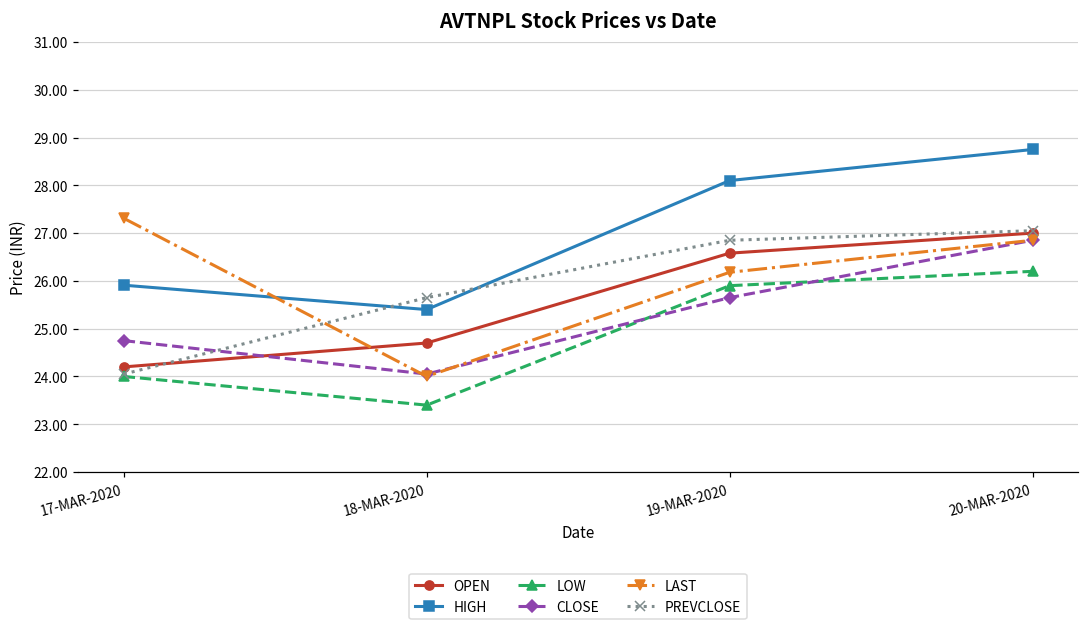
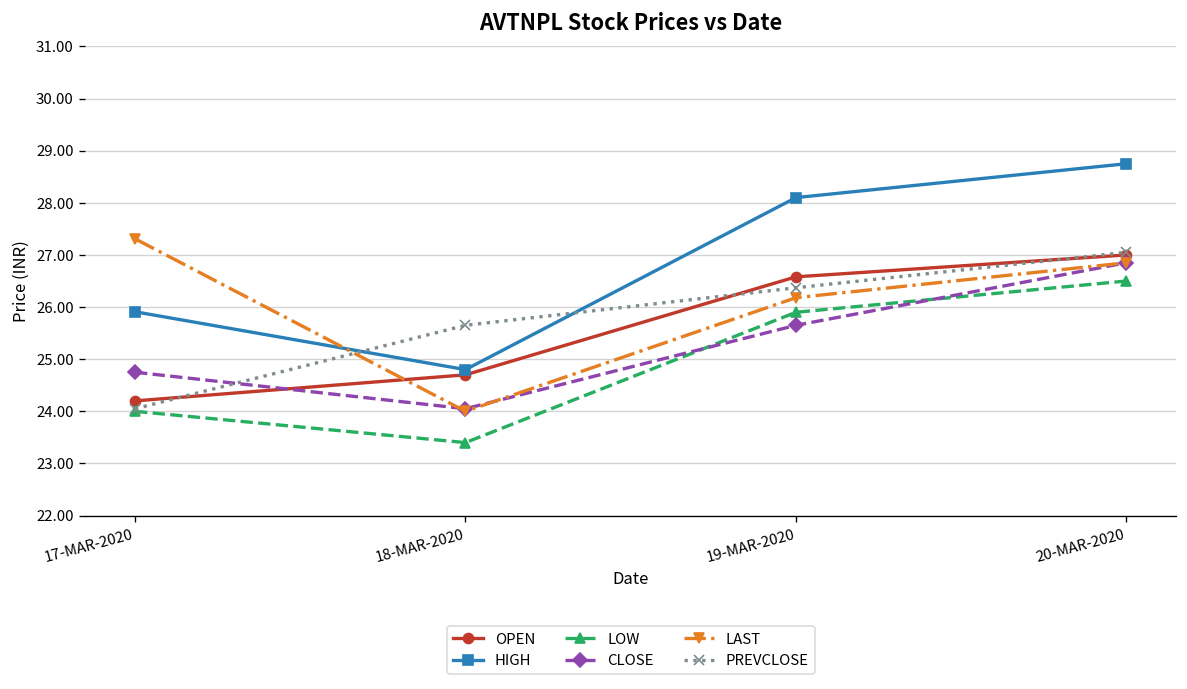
  {
    "OPEN": {
      "17-MAR-2020": 24.2,
      "18-MAR-2020": 24.7,
      "19-MAR-2020": 26.6
    },
    "HIGH": {
      "17-MAR-2020": 25.9,
-     "18-MAR-2020": 25.4,
+     "18-MAR-2020": 24.8,
      "19-MAR-2020": 28.1,
      "20-MAR-2020": 28.8
    },
    "LOW": {
      "18-MAR-2020": 23.4,
      "19-MAR-2020": 25.9,
-     "20-MAR-2020": 26.2
+     "20-MAR-2020": 26.5
    },
    "CLOSE": {
      "17-MAR-2020": 24.8,
      "19-MAR-2020": 25.7
    },
    "LAST": {
      "17-MAR-2020": 27.3,
      "19-MAR-2020": 26.2
    },
    "PREVCLOSE": {
      "18-MAR-2020": 25.7,
-     "19-MAR-2020": 26.9
+     "19-MAR-2020": 26.4
    }
  }
